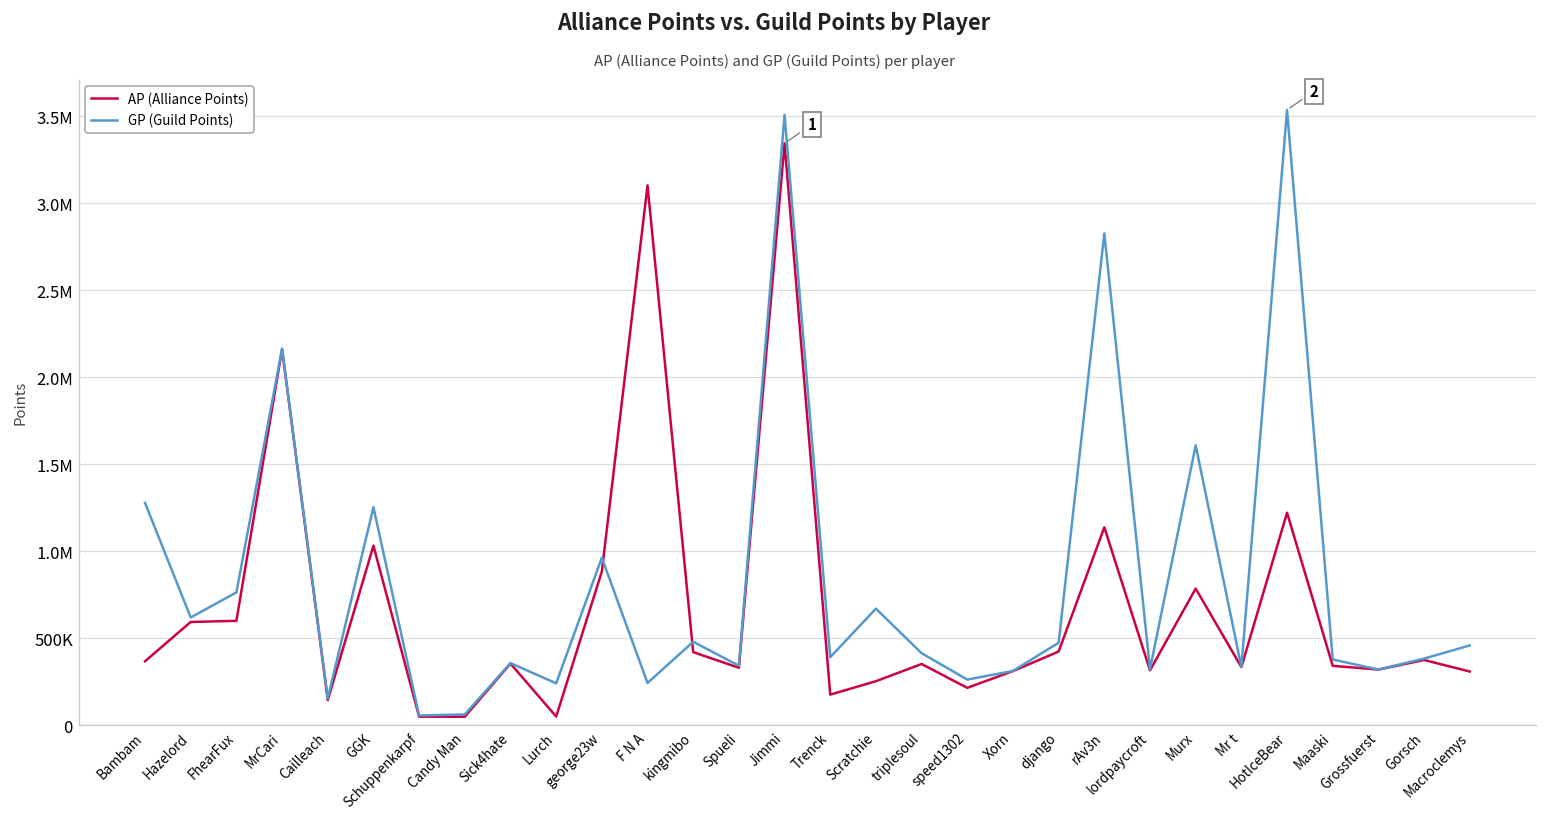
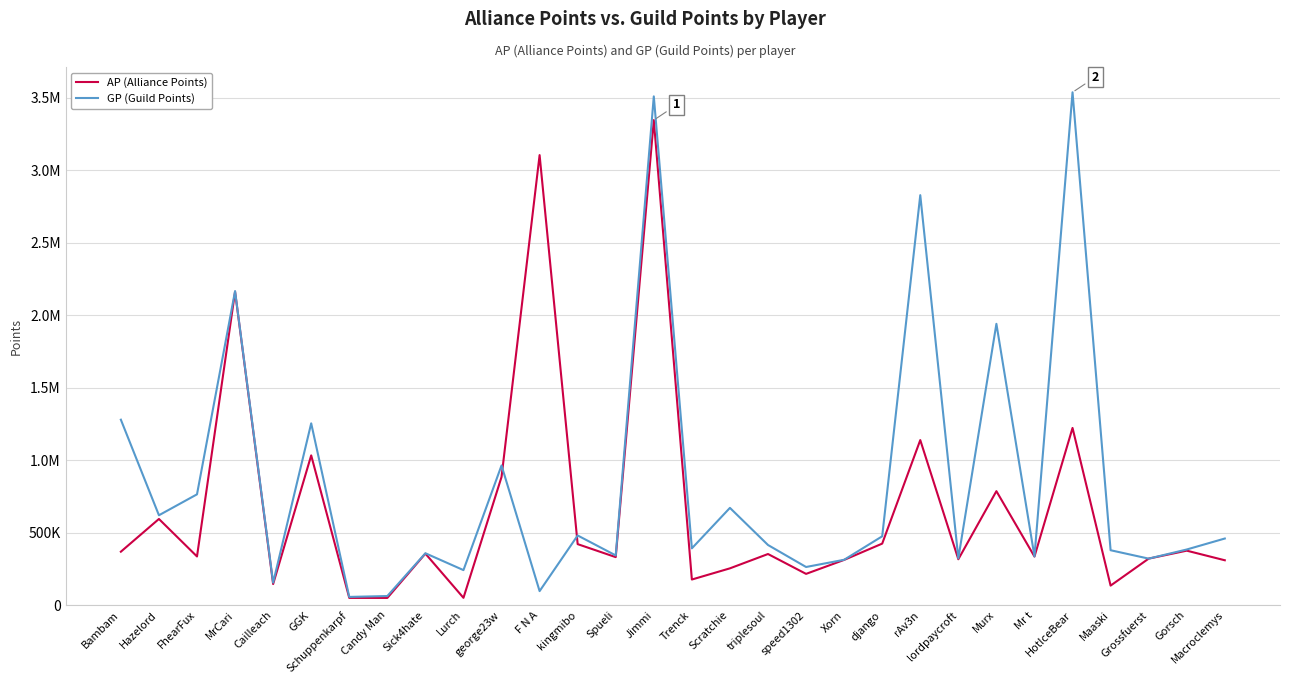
  {
    "AP (Alliance Points)": {
      "Bambam": 370000,
      "Hazelord": 590000,
-     "FhearFux": 600000,
+     "FhearFux": 330000,
      "GGK": 1030000,
      "Lurch": 50000,
      "george23w": 880000,
      "F N A": 3100000,
      "kingmibo": 420000,
      "Trenck": 180000,
      "Scratchie": 250000,
      "triplesoul": 350000,
      "speed1302": 210000,
      "django": 420000,
      "rAv3n": 1140000,
      "Murx": 790000,
      "HotIceBear": 1220000,
-     "Maaski": 340000,
+     "Maaski": 130000,
      "Macroclemys": 310000
    },
    "GP (Guild Points)": {
      "Bambam": 1280000,
      "Hazelord": 620000,
      "FhearFux": 760000,
      "GGK": 1250000,
      "Lurch": 240000,
      "george23w": 960000,
-     "F N A": 240000,
+     "F N A": 100000,
      "kingmibo": 480000,
      "Trenck": 390000,
      "Scratchie": 670000,
      "triplesoul": 410000,
      "speed1302": 260000,
      "django": 470000,
      "rAv3n": 2830000,
-     "Murx": 1610000,
+     "Murx": 1940000,
      "Maaski": 380000,
      "Macroclemys": 460000
    }
  }
